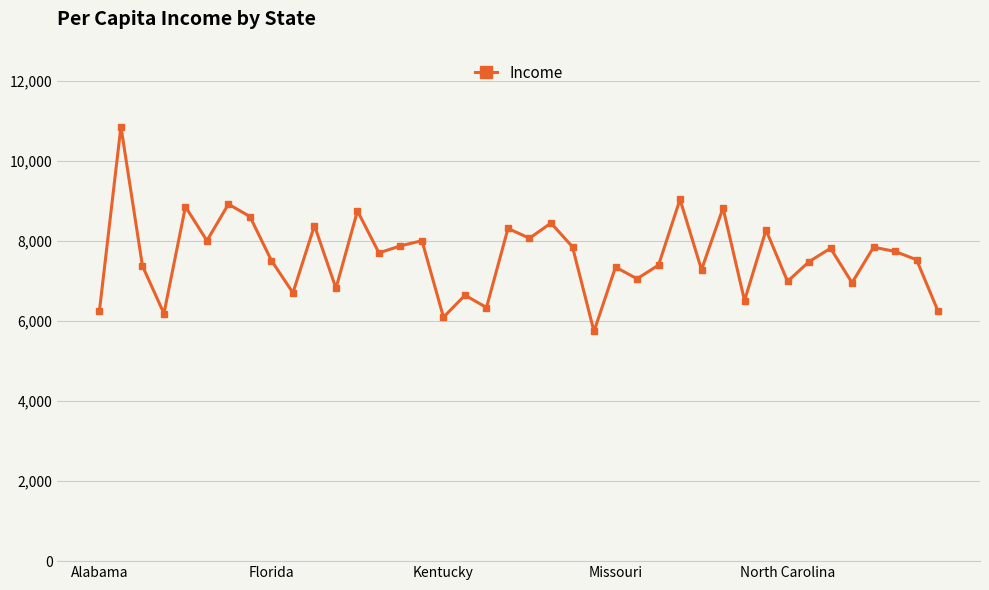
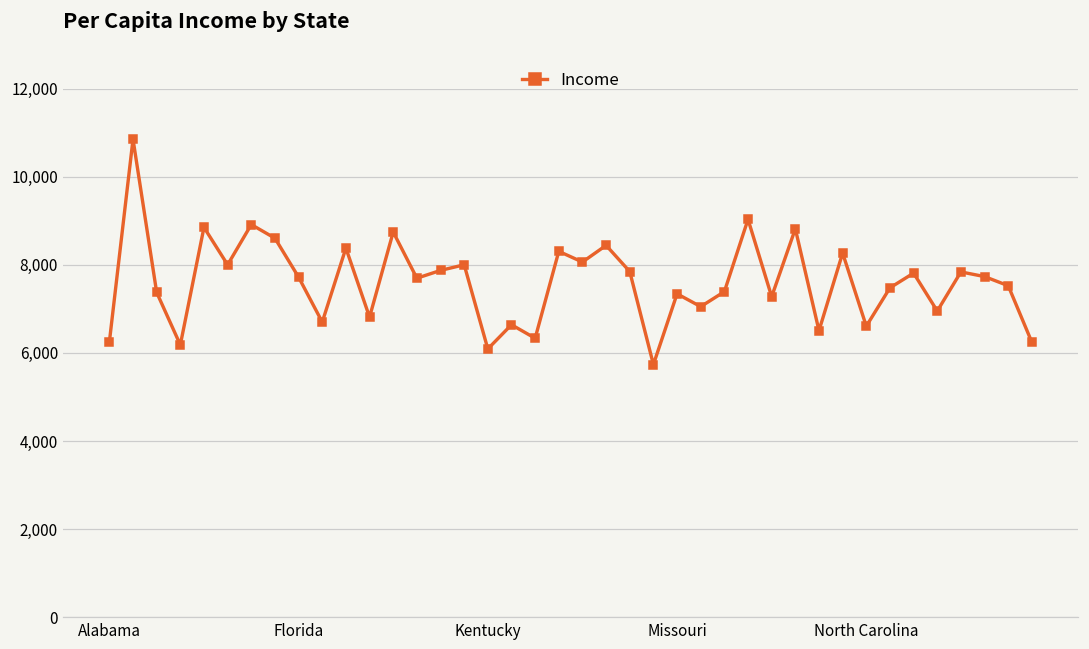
  {
    "Alabama": "6,200",
-   "Florida": "7,500",
+   "Florida": "7,700",
    "Kentucky": "6,100",
    "Missouri": "7,300",
-   "North Carolina": "7,000"
+   "North Carolina": "6,600"
  }
